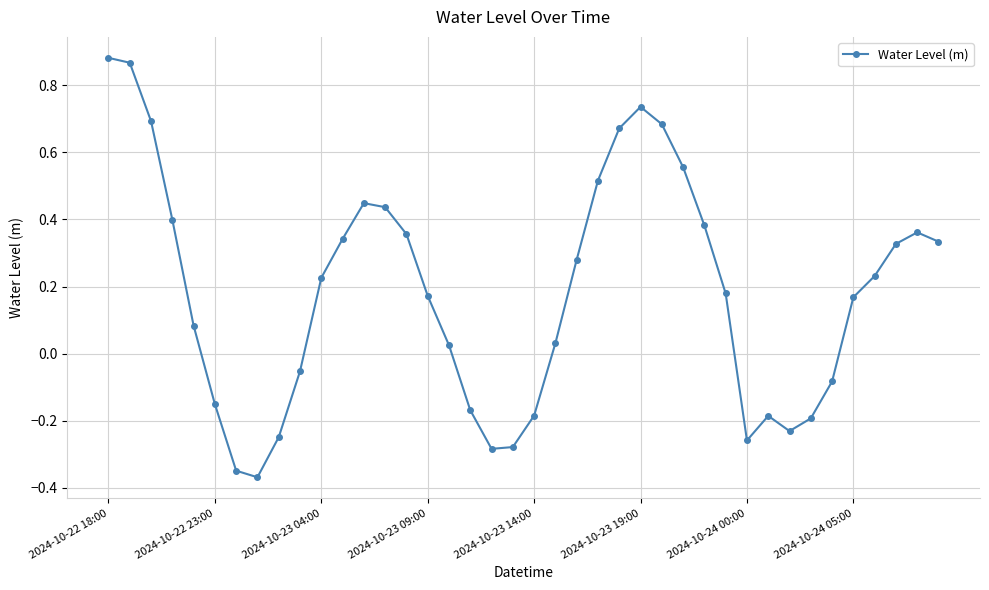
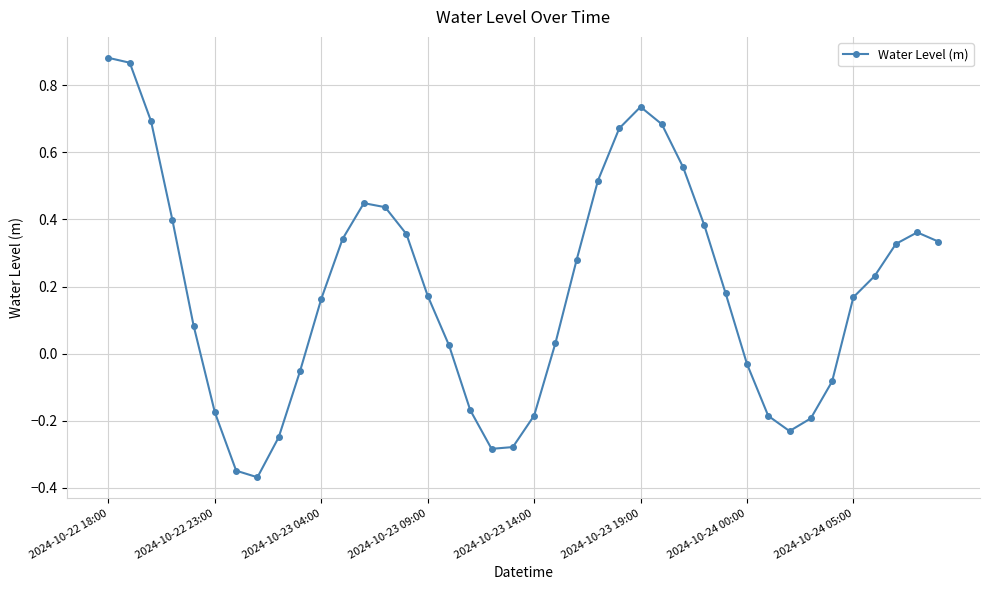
  {
    "2024-10-22 18:00": 0.88,
-   "2024-10-22 23:00": -0.15,
-   "2024-10-23 04:00": 0.23,
+   "2024-10-22 23:00": -0.18,
+   "2024-10-23 04:00": 0.16,
    "2024-10-23 09:00": 0.17,
    "2024-10-23 14:00": -0.18,
    "2024-10-23 19:00": 0.74,
-   "2024-10-24 00:00": -0.26,
+   "2024-10-24 00:00": -0.03,
    "2024-10-24 05:00": 0.17
  }
